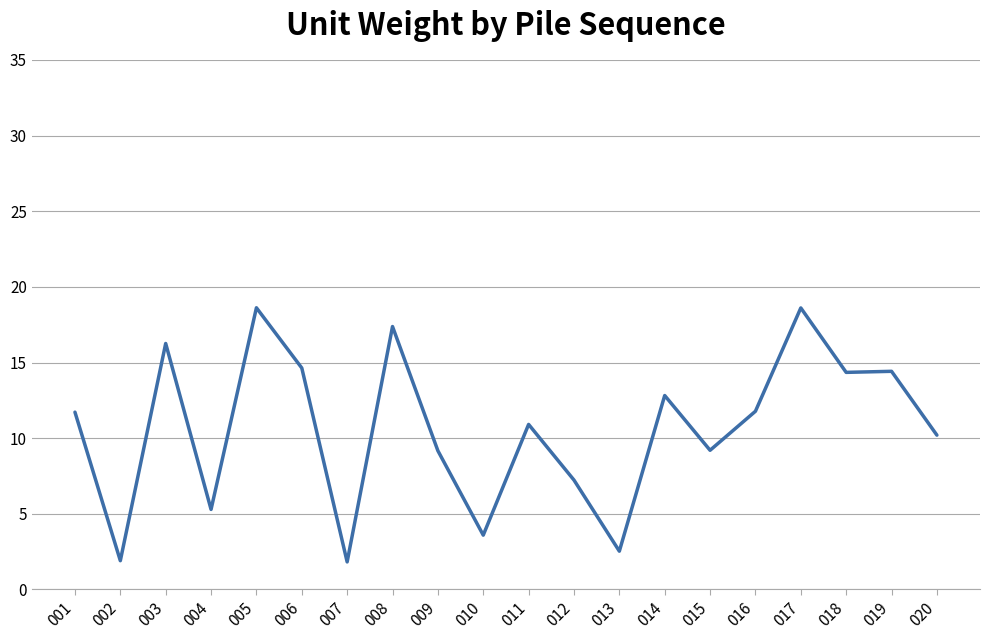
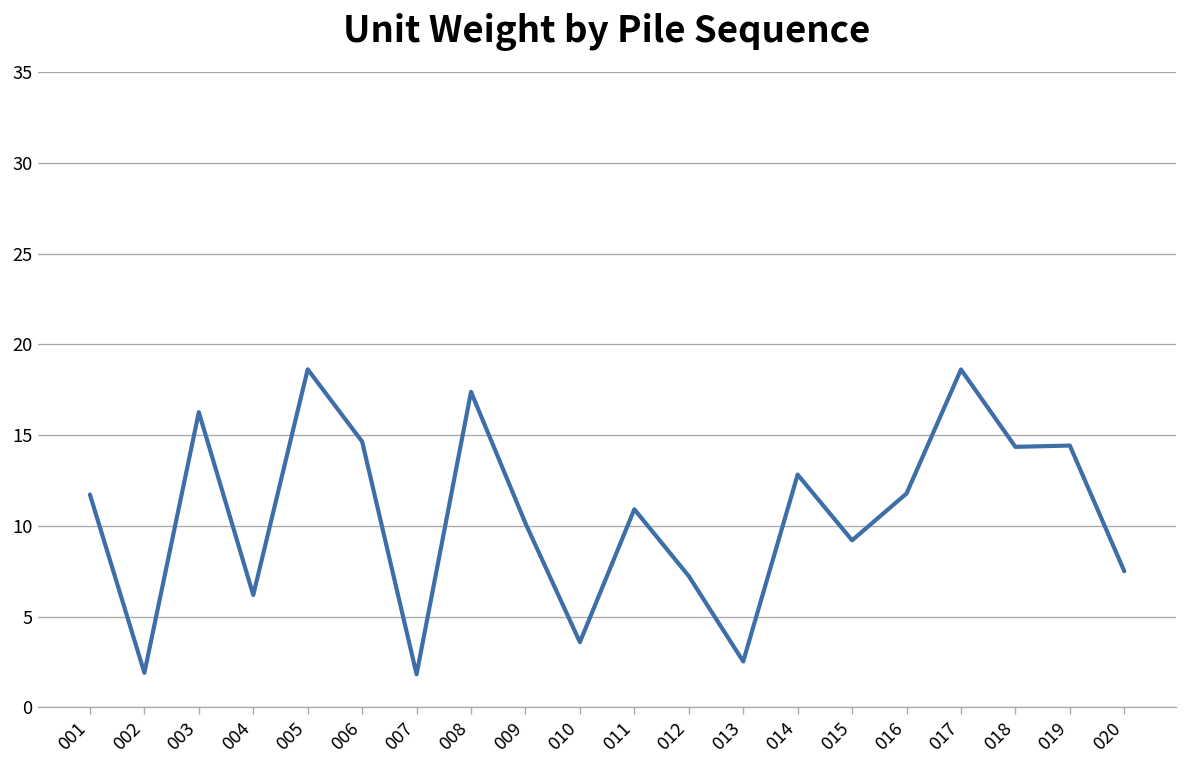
  {
    "001": 11.7,
    "002": 1.9,
    "003": 16.3,
-   "004": 5.3,
+   "004": 6.2,
    "005": 18.6,
    "006": 14.6,
    "007": 1.8,
    "008": 17.4,
-   "009": 9.2,
+   "009": 10.1,
    "010": 3.6,
    "011": 10.9,
    "012": 7.2,
    "013": 2.5,
    "014": 12.8,
    "015": 9.2,
    "016": 11.8,
    "017": 18.6,
    "018": 14.4,
    "019": 14.4,
-   "020": 10.2
+   "020": 7.5
  }
